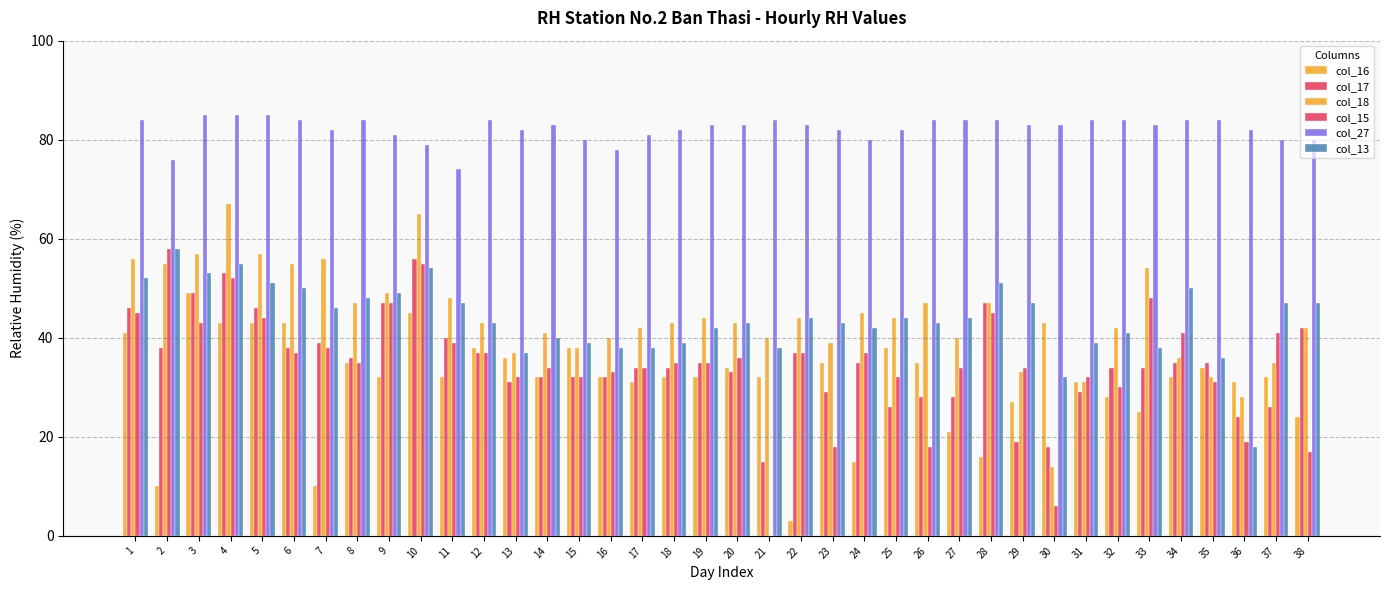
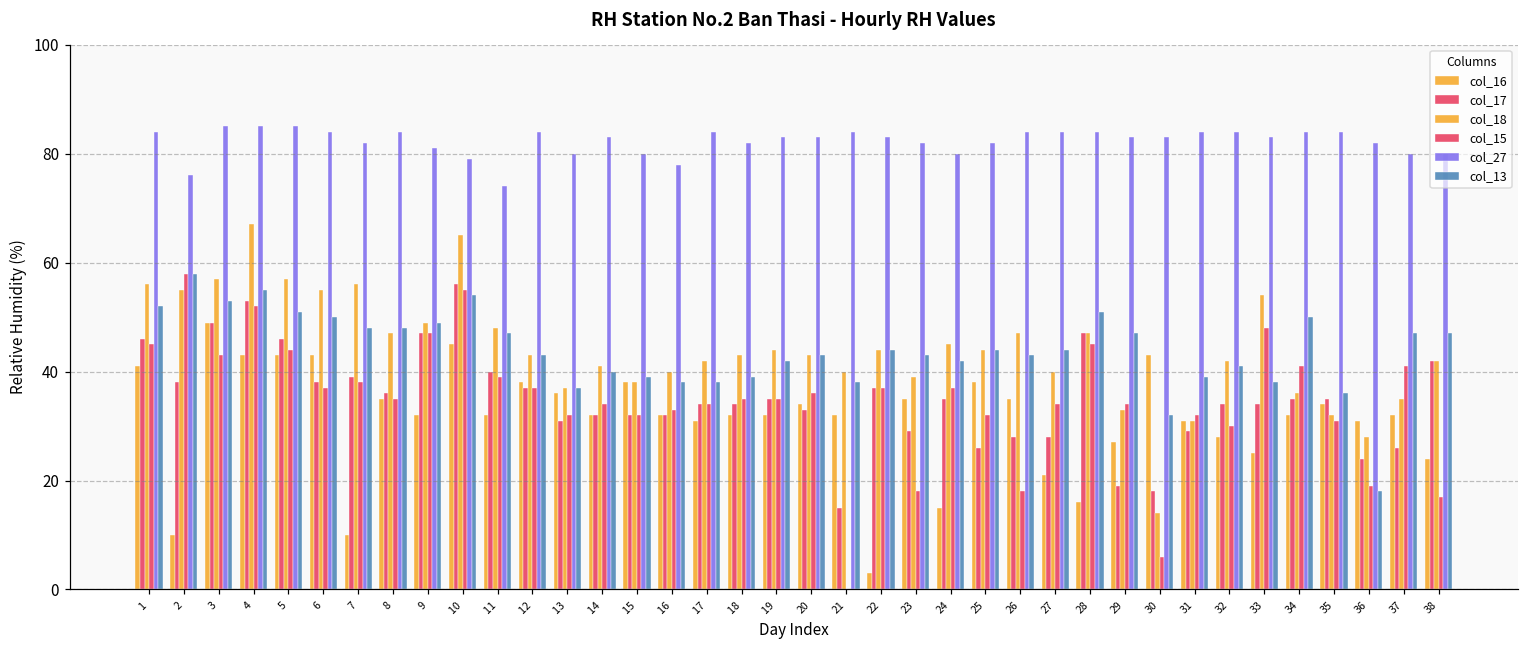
  {
    "col_27": {
      "1": 84,
      "2": 76,
      "3": 85,
      "4": 85,
      "5": 85,
      "6": 84,
      "7": 82,
      "8": 84,
      "9": 81,
      "10": 79,
      "11": 74,
      "12": 84,
-     "13": 82,
+     "13": 80,
      "14": 83,
      "15": 80,
      "16": 78,
-     "17": 81,
+     "17": 84,
      "18": 82,
      "19": 83,
      "20": 83,
      "21": 84,
      "22": 83,
      "23": 82,
      "24": 80,
      "25": 82,
      "26": 84,
      "27": 84,
      "28": 84,
      "29": 83,
      "30": 83,
      "31": 84,
      "32": 84,
      "33": 83,
      "34": 84,
      "35": 84,
      "36": 82,
      "37": 80
    },
    "col_13": {
      "1": 52,
      "2": 58,
      "3": 53,
      "4": 55,
      "5": 51,
      "6": 50,
-     "7": 46,
+     "7": 48,
      "8": 48,
      "9": 49,
      "10": 54,
      "11": 47,
      "12": 43,
      "13": 37,
      "14": 40,
      "15": 39,
      "16": 38,
      "17": 38,
      "18": 39,
      "19": 42,
      "20": 43,
      "21": 38,
      "22": 44,
      "23": 43,
      "24": 42,
      "25": 44,
      "26": 43,
      "27": 44,
      "28": 51,
      "29": 47,
      "30": 32,
      "31": 39,
      "32": 41,
      "33": 38,
      "34": 50,
      "35": 36,
      "36": 18,
      "37": 47,
      "38": 47
    }
  }
